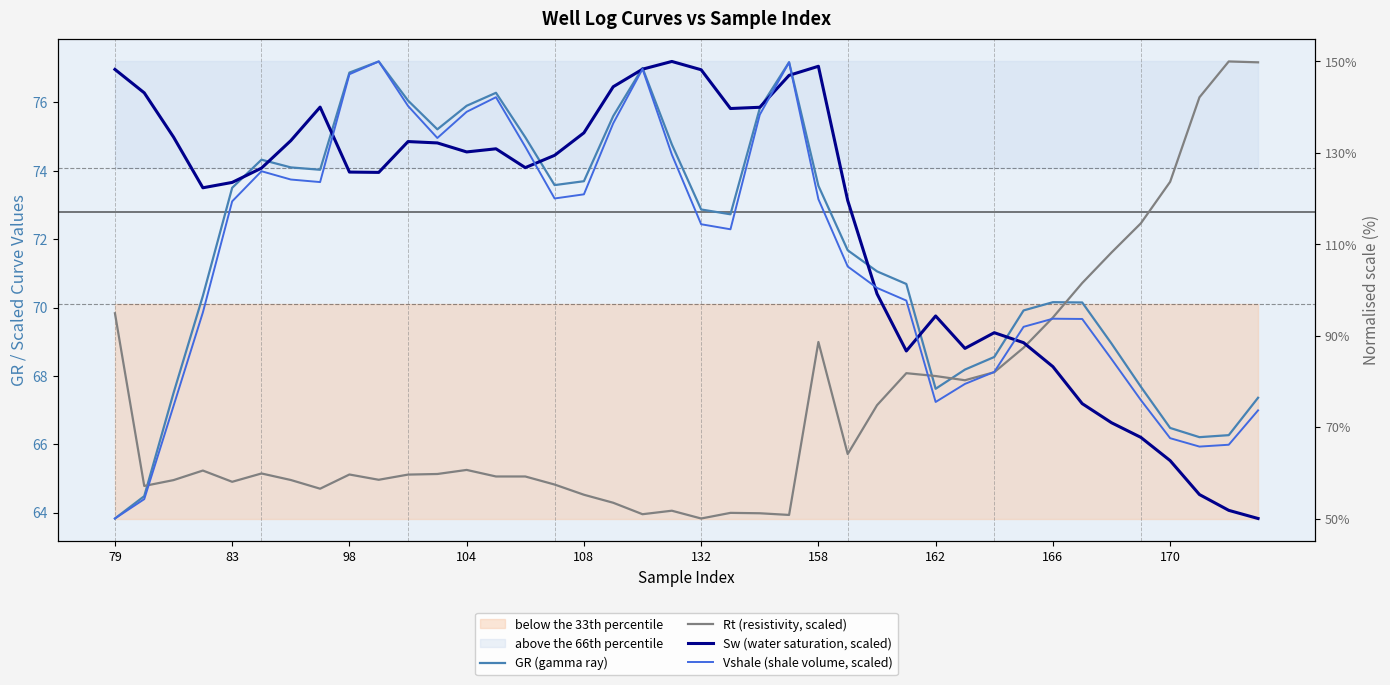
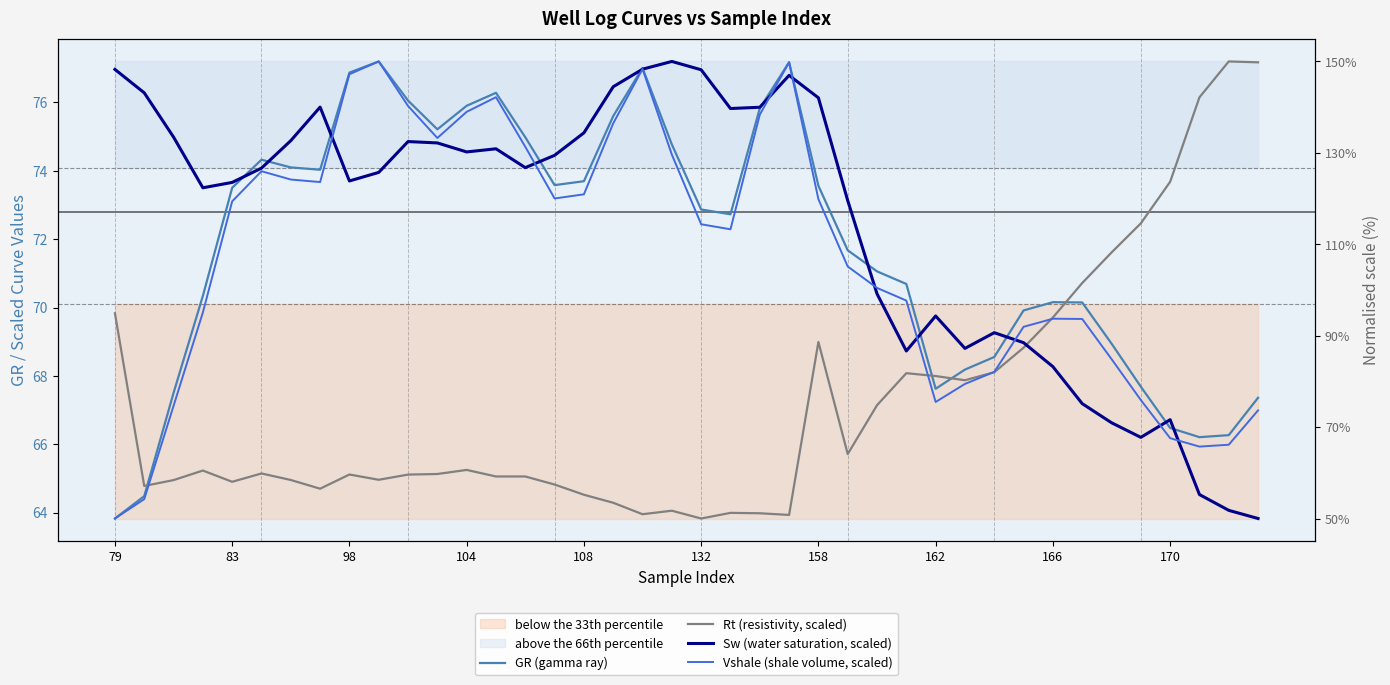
  {
    "Rt (resistivity, scaled)": {
      "79": 69.8,
      "83": 64.9,
      "98": 65.1,
      "104": 65.2,
      "108": 64.5,
      "132": 63.8,
      "158": 69.0,
      "162": 68.0,
      "170": 73.7
    },
    "Sw (water saturation, scaled)": {
      "79": 77.0,
      "83": 73.7,
-     "98": 74.0,
+     "98": 73.7,
      "104": 74.6,
      "108": 75.1,
      "132": 77.0,
-     "158": 77.1,
+     "158": 76.1,
      "162": 69.8,
      "166": 68.3,
-     "170": 65.5
+     "170": 66.7
    }
  }
